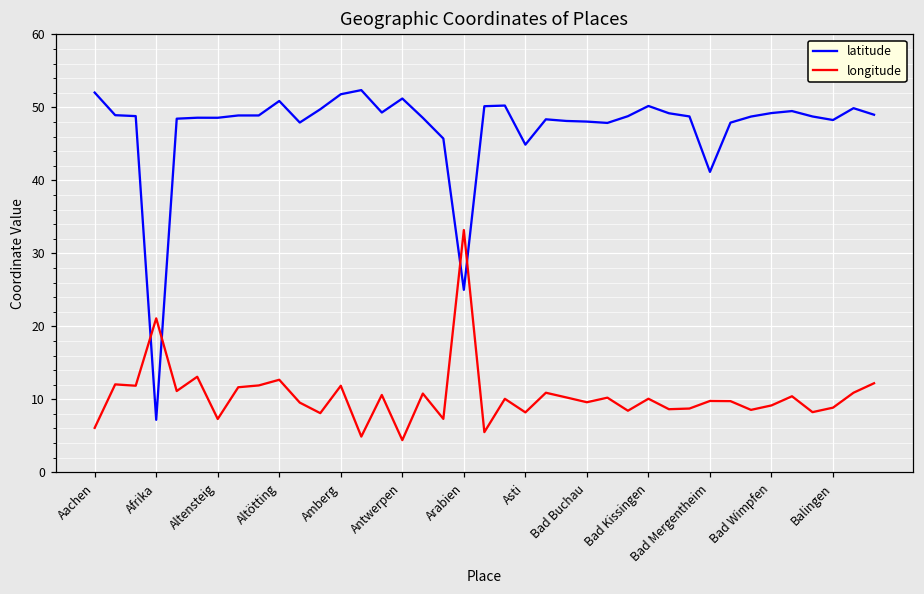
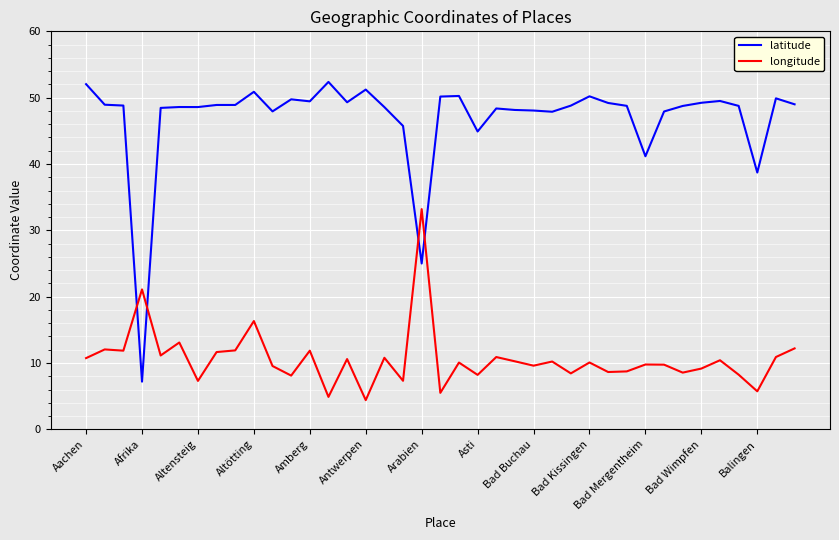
  {
    "latitude": {
      "Aachen": 52,
      "Afrika": 7,
      "Altensteig": 49,
      "Altötting": 51,
-     "Amberg": 52,
+     "Amberg": 49,
      "Antwerpen": 51,
      "Arabien": 25,
      "Asti": 45,
      "Bad Buchau": 48,
      "Bad Kissingen": 50,
      "Bad Mergentheim": 41,
      "Bad Wimpfen": 49,
-     "Balingen": 48
+     "Balingen": 39
    },
    "longitude": {
-     "Aachen": 6,
+     "Aachen": 11,
      "Afrika": 21,
      "Altensteig": 7,
-     "Altötting": 13,
+     "Altötting": 16,
      "Amberg": 12,
      "Antwerpen": 4,
      "Arabien": 33,
      "Asti": 8,
      "Bad Buchau": 10,
      "Bad Kissingen": 10,
      "Bad Mergentheim": 10,
      "Bad Wimpfen": 9,
-     "Balingen": 9
+     "Balingen": 6
    }
  }
